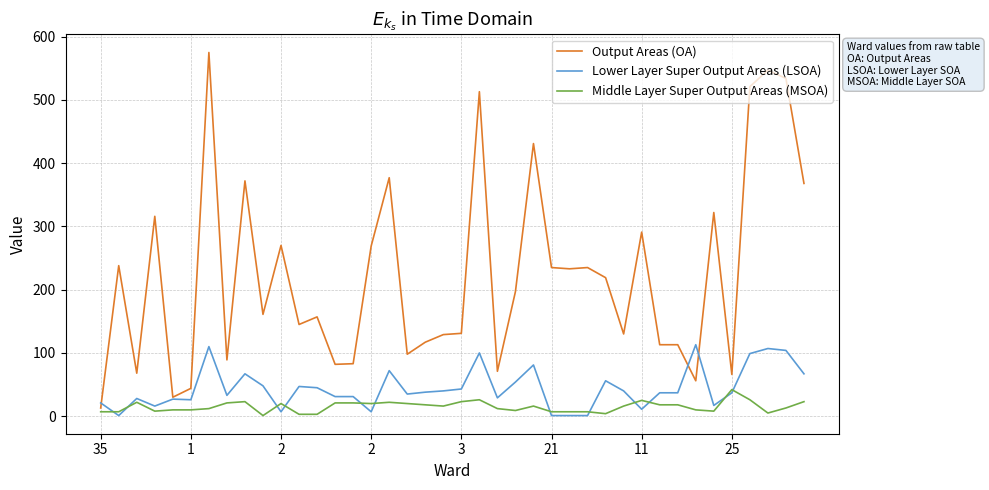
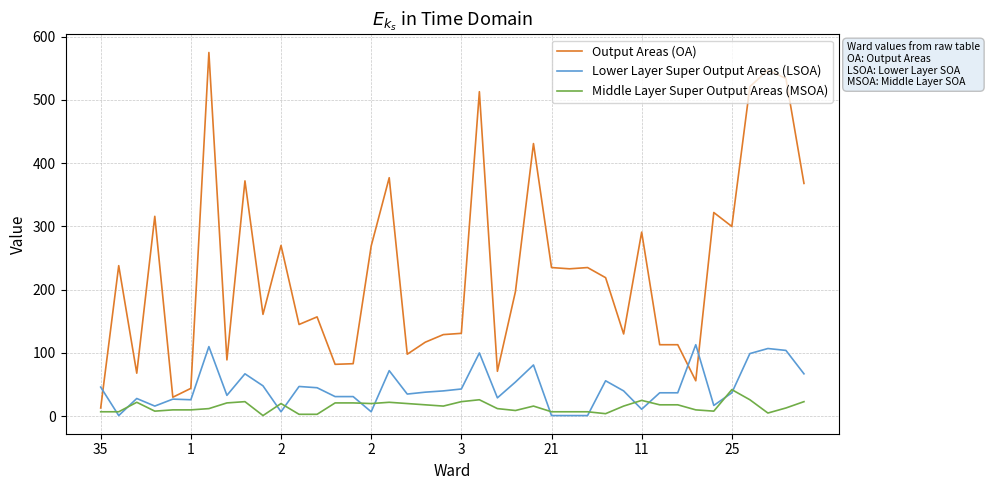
  {
    "Output Areas (OA)": {
      "35": 10,
-     "25": 70
+     "25": 300
    },
    "Lower Layer Super Output Areas (LSOA)": {
-     "35": 20,
+     "35": 50,
      "25": 40
    },
    "Middle Layer Super Output Areas (MSOA)": {
      "35": 10,
      "25": 40
    }
  }
